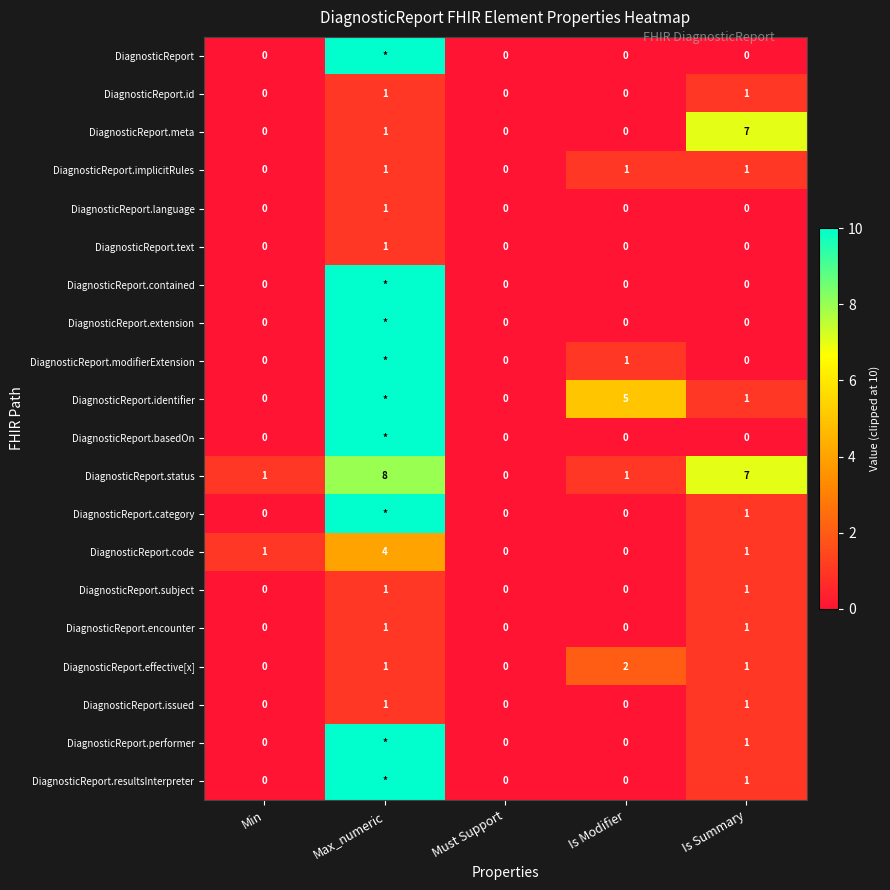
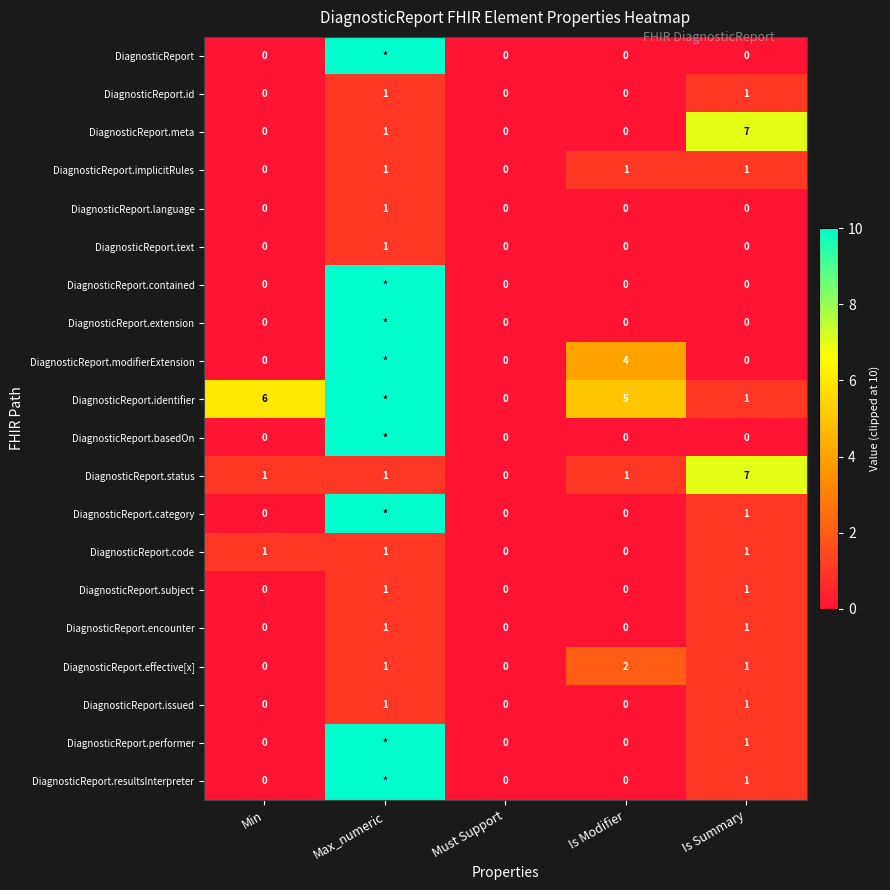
  {
    "DiagnosticReport": {
      "Min": 0,
      "Must Support": 0,
      "Is Modifier": 0,
      "Is Summary": 0
    },
    "DiagnosticReport.id": {
      "Min": 0,
      "Max_numeric": 1,
      "Must Support": 0,
      "Is Modifier": 0,
      "Is Summary": 1
    },
    "DiagnosticReport.meta": {
      "Min": 0,
      "Max_numeric": 1,
      "Must Support": 0,
      "Is Modifier": 0,
      "Is Summary": 7
    },
    "DiagnosticReport.implicitRules": {
      "Min": 0,
      "Max_numeric": 1,
      "Must Support": 0,
      "Is Modifier": 1,
      "Is Summary": 1
    },
    "DiagnosticReport.language": {
      "Min": 0,
      "Max_numeric": 1,
      "Must Support": 0,
      "Is Modifier": 0,
      "Is Summary": 0
    },
    "DiagnosticReport.text": {
      "Min": 0,
      "Max_numeric": 1,
      "Must Support": 0,
      "Is Modifier": 0,
      "Is Summary": 0
    },
    "DiagnosticReport.contained": {
      "Min": 0,
      "Must Support": 0,
      "Is Modifier": 0,
      "Is Summary": 0
    },
    "DiagnosticReport.extension": {
      "Min": 0,
      "Must Support": 0,
      "Is Modifier": 0,
      "Is Summary": 0
    },
    "DiagnosticReport.modifierExtension": {
      "Min": 0,
      "Must Support": 0,
-     "Is Modifier": 1,
+     "Is Modifier": 4,
      "Is Summary": 0
    },
    "DiagnosticReport.identifier": {
-     "Min": 0,
+     "Min": 6,
      "Must Support": 0,
      "Is Modifier": 5,
      "Is Summary": 1
    },
    "DiagnosticReport.basedOn": {
      "Min": 0,
      "Must Support": 0,
      "Is Modifier": 0,
      "Is Summary": 0
    },
    "DiagnosticReport.status": {
      "Min": 1,
-     "Max_numeric": 8,
+     "Max_numeric": 1,
      "Must Support": 0,
      "Is Modifier": 1,
      "Is Summary": 7
    },
    "DiagnosticReport.category": {
      "Min": 0,
      "Must Support": 0,
      "Is Modifier": 0,
      "Is Summary": 1
    },
    "DiagnosticReport.code": {
      "Min": 1,
-     "Max_numeric": 4,
+     "Max_numeric": 1,
      "Must Support": 0,
      "Is Modifier": 0,
      "Is Summary": 1
    },
    "DiagnosticReport.subject": {
      "Min": 0,
      "Max_numeric": 1,
      "Must Support": 0,
      "Is Modifier": 0,
      "Is Summary": 1
    },
    "DiagnosticReport.encounter": {
      "Min": 0,
      "Max_numeric": 1,
      "Must Support": 0,
      "Is Modifier": 0,
      "Is Summary": 1
    },
    "DiagnosticReport.effective[x]": {
      "Min": 0,
      "Max_numeric": 1,
      "Must Support": 0,
      "Is Modifier": 2,
      "Is Summary": 1
    },
    "DiagnosticReport.issued": {
      "Min": 0,
      "Max_numeric": 1,
      "Must Support": 0,
      "Is Modifier": 0,
      "Is Summary": 1
    },
    "DiagnosticReport.performer": {
      "Min": 0,
      "Must Support": 0,
      "Is Modifier": 0,
      "Is Summary": 1
    },
    "DiagnosticReport.resultsInterpreter": {
      "Min": 0,
      "Must Support": 0,
      "Is Modifier": 0,
      "Is Summary": 1
    }
  }
